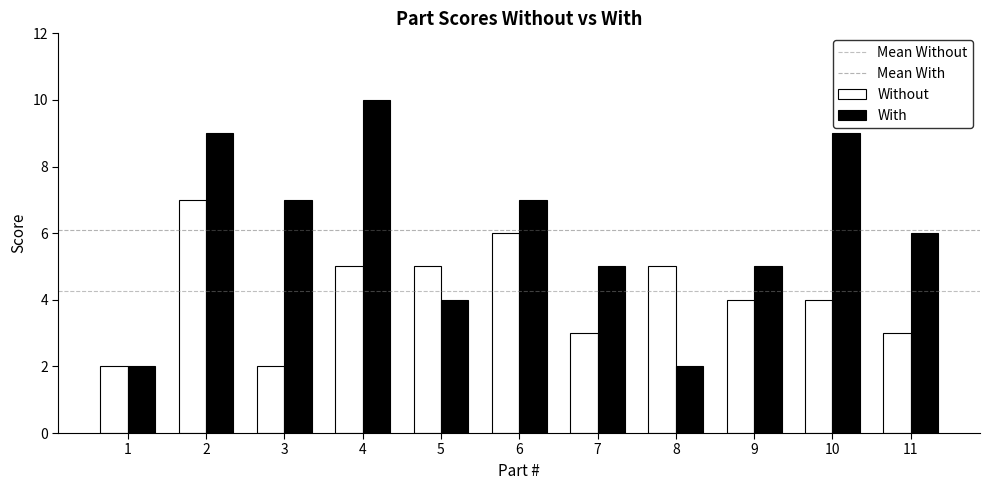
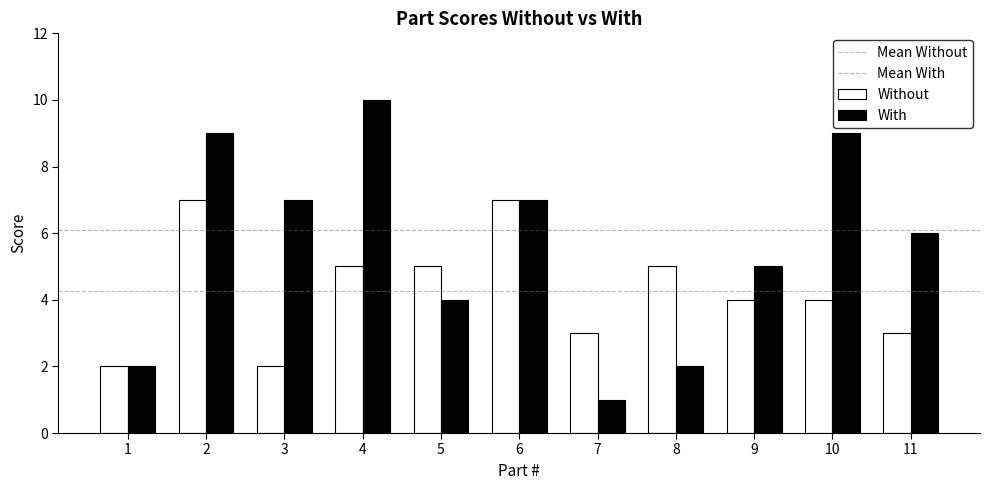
  {
    "Without": {
      "1": 2,
      "2": 7,
      "3": 2,
      "4": 5,
      "5": 5,
-     "6": 6,
+     "6": 7,
      "7": 3,
      "8": 5,
      "9": 4,
      "10": 4,
      "11": 3
    },
    "With": {
      "1": 2,
      "2": 9,
      "3": 7,
      "4": 10,
      "5": 4,
      "6": 7,
-     "7": 5,
+     "7": 1,
      "8": 2,
      "9": 5,
      "10": 9,
      "11": 6
    }
  }
